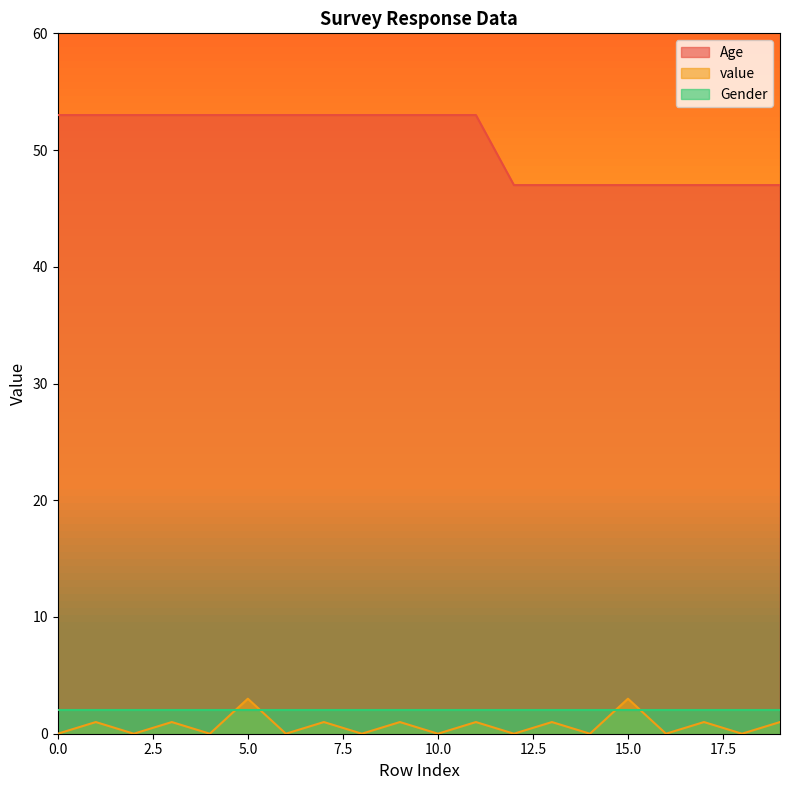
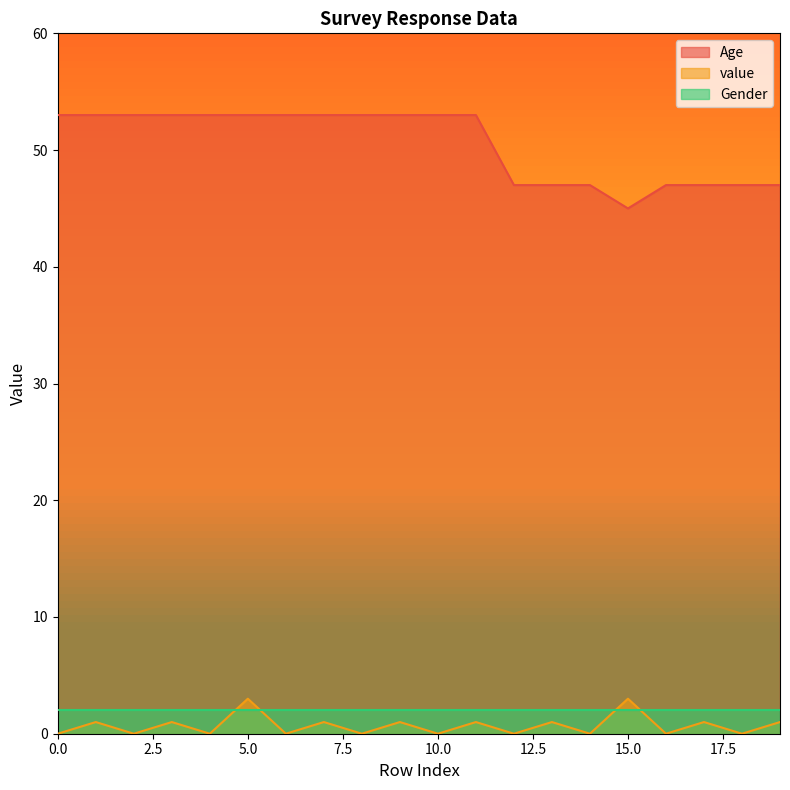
  {
    "Age": {
      "0.0": 53,
      "5.0": 53,
      "10.0": 53,
-     "15.0": 47
+     "15.0": 45
    },
    "value": {
      "0.0": 0,
      "5.0": 3,
      "10.0": 0,
      "15.0": 3
    },
    "Gender": {
      "0.0": 2,
      "5.0": 2,
      "10.0": 2,
      "15.0": 2
    }
  }
